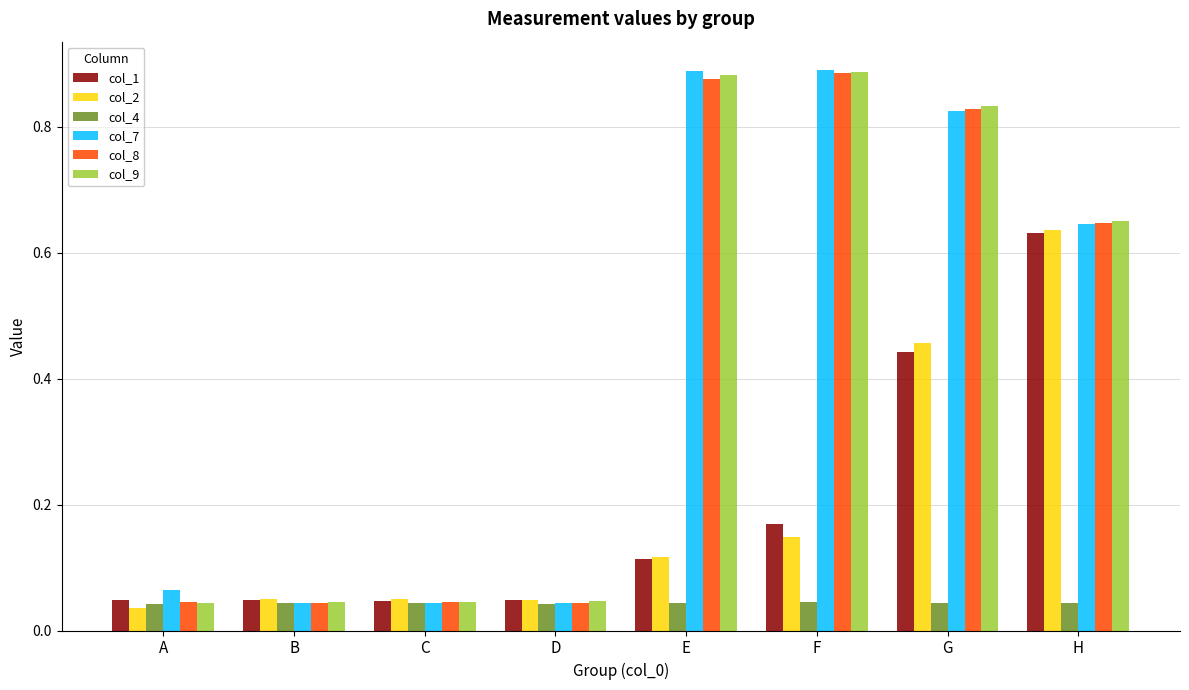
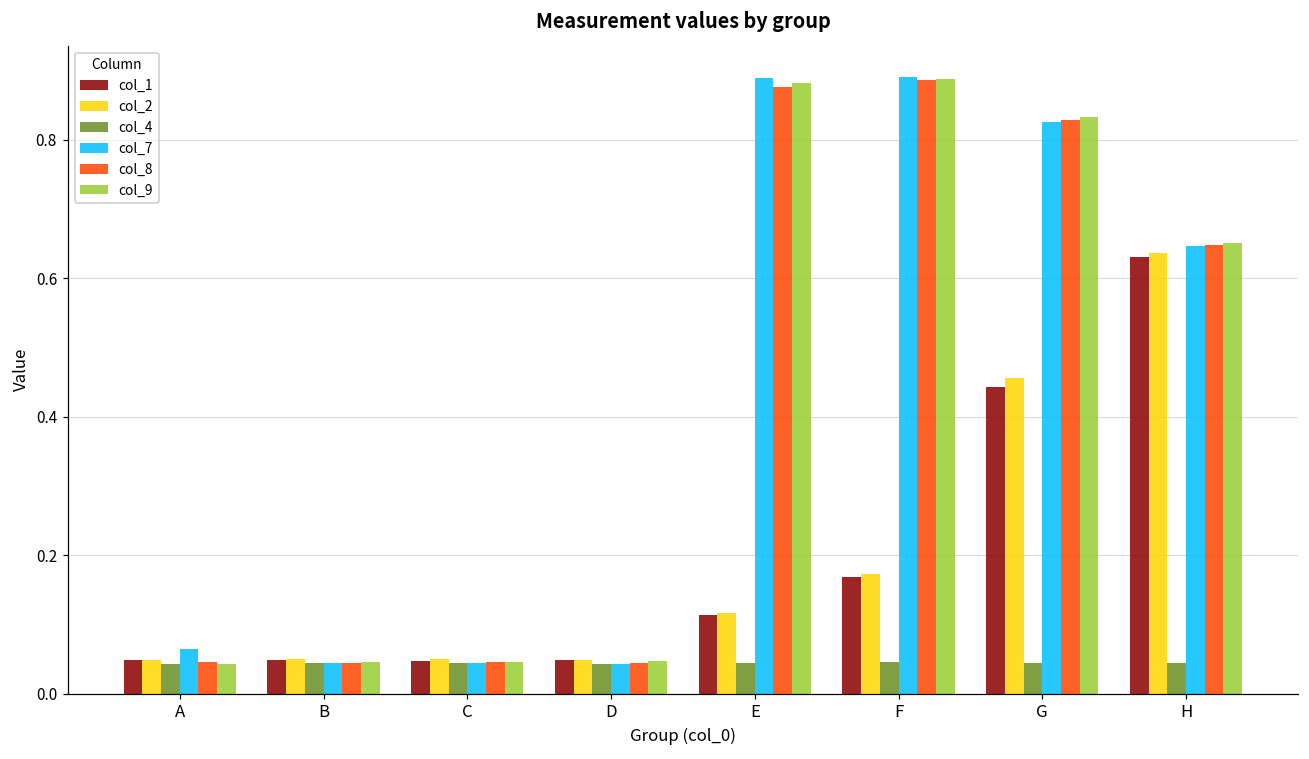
  {
    "col_1": {
      "A": 0.05,
      "B": 0.05,
      "C": 0.05,
      "D": 0.05,
      "E": 0.11,
      "F": 0.17,
      "G": 0.44,
      "H": 0.63
    },
    "col_2": {
-     "A": 0.04,
+     "A": 0.05,
      "B": 0.05,
      "C": 0.05,
      "D": 0.05,
      "E": 0.12,
-     "F": 0.15,
+     "F": 0.17,
      "G": 0.46,
      "H": 0.64
    },
    "col_4": {
      "A": 0.04,
      "B": 0.04,
      "C": 0.04,
      "D": 0.04,
      "E": 0.04,
      "F": 0.05,
      "G": 0.04,
      "H": 0.04
    },
    "col_7": {
      "A": 0.06,
      "B": 0.04,
      "C": 0.04,
      "D": 0.04,
      "E": 0.89,
      "F": 0.89,
      "G": 0.83,
      "H": 0.65
    },
    "col_8": {
      "A": 0.05,
      "B": 0.04,
      "C": 0.05,
      "D": 0.04,
      "E": 0.88,
      "F": 0.89,
      "G": 0.83,
      "H": 0.65
    },
    "col_9": {
      "A": 0.04,
      "B": 0.05,
      "C": 0.05,
      "D": 0.05,
      "E": 0.88,
      "F": 0.89,
      "G": 0.83,
      "H": 0.65
    }
  }
